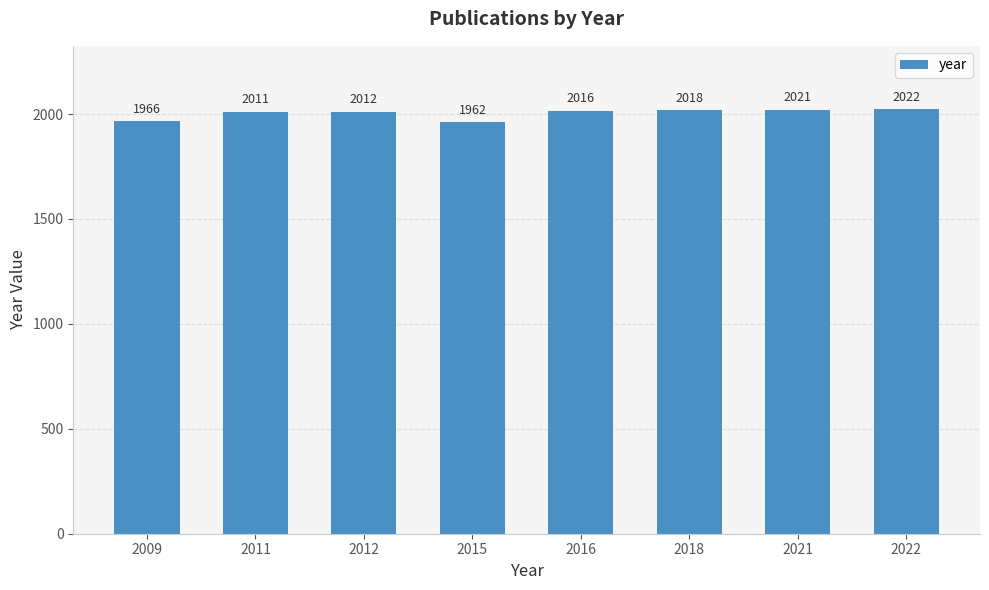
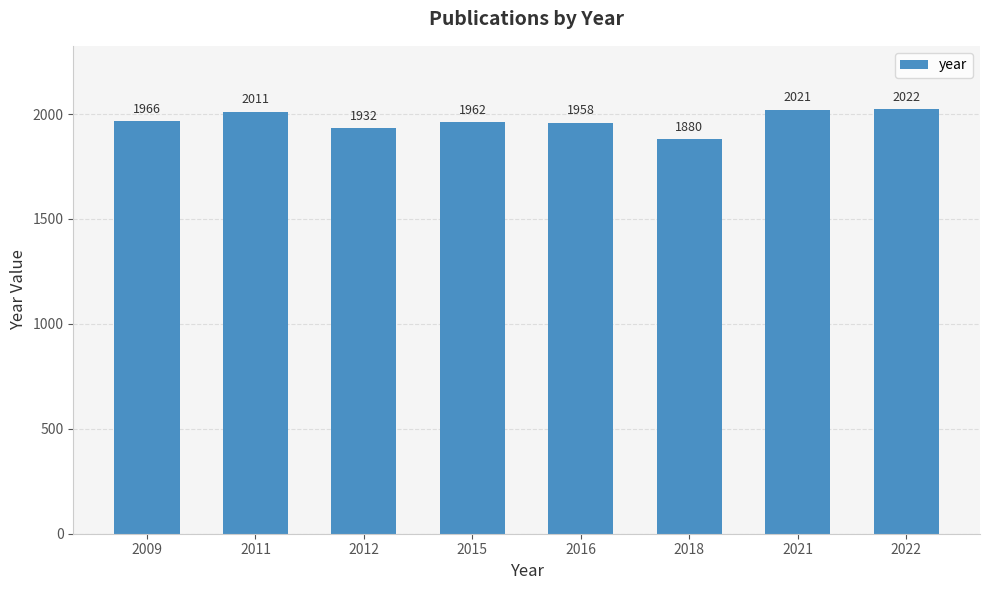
  {
    "2009": 1966,
    "2011": 2011,
-   "2012": 2012,
+   "2012": 1932,
    "2015": 1962,
-   "2016": 2016,
-   "2018": 2018,
+   "2016": 1958,
+   "2018": 1880,
    "2021": 2021,
    "2022": 2022
  }
